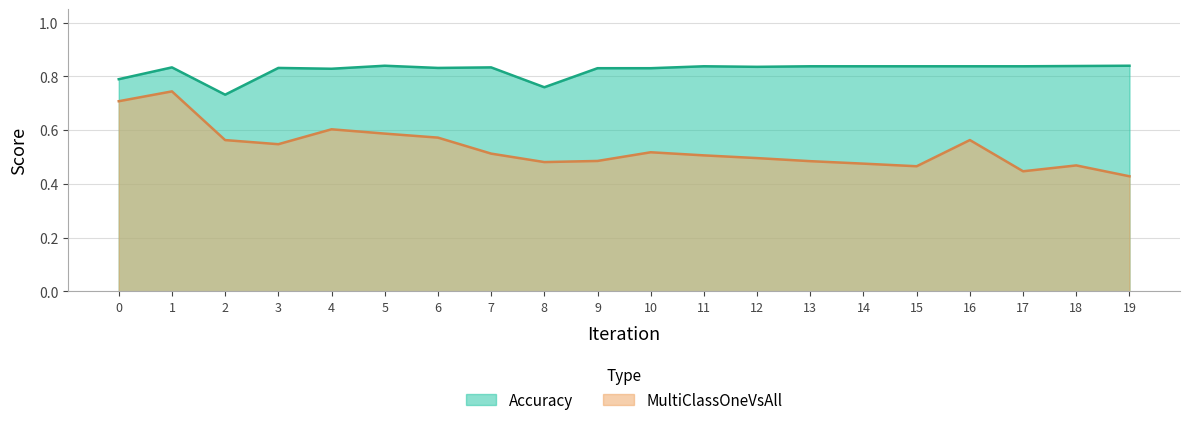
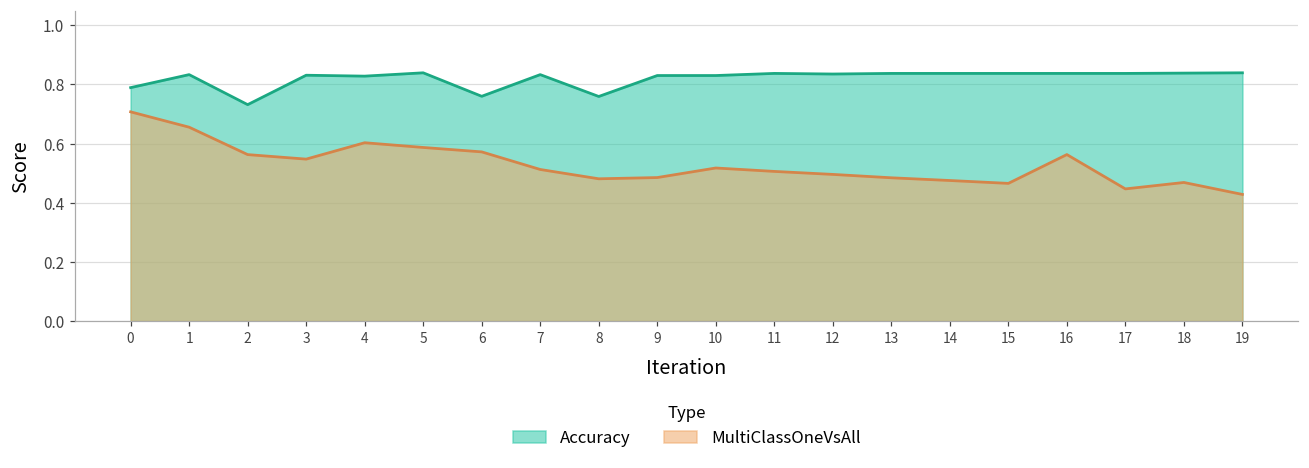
  {
    "Accuracy": {
      "0": 0.79,
      "1": 0.83,
      "2": 0.73,
      "3": 0.83,
      "4": 0.83,
      "5": 0.84,
-     "6": 0.83,
+     "6": 0.76,
      "7": 0.83,
      "8": 0.76,
      "9": 0.83,
      "10": 0.83,
      "11": 0.84,
      "12": 0.84,
      "13": 0.84,
      "14": 0.84,
      "15": 0.84,
      "16": 0.84,
      "17": 0.84,
      "18": 0.84,
      "19": 0.84
    },
    "MultiClassOneVsAll": {
      "0": 0.71,
-     "1": 0.74,
+     "1": 0.66,
      "2": 0.56,
      "3": 0.55,
      "4": 0.60,
      "5": 0.59,
      "6": 0.57,
      "7": 0.51,
      "8": 0.48,
      "9": 0.49,
      "10": 0.52,
      "11": 0.51,
      "12": 0.50,
      "13": 0.48,
      "14": 0.48,
      "15": 0.47,
      "16": 0.56,
      "17": 0.45,
      "18": 0.47,
      "19": 0.43
    }
  }
